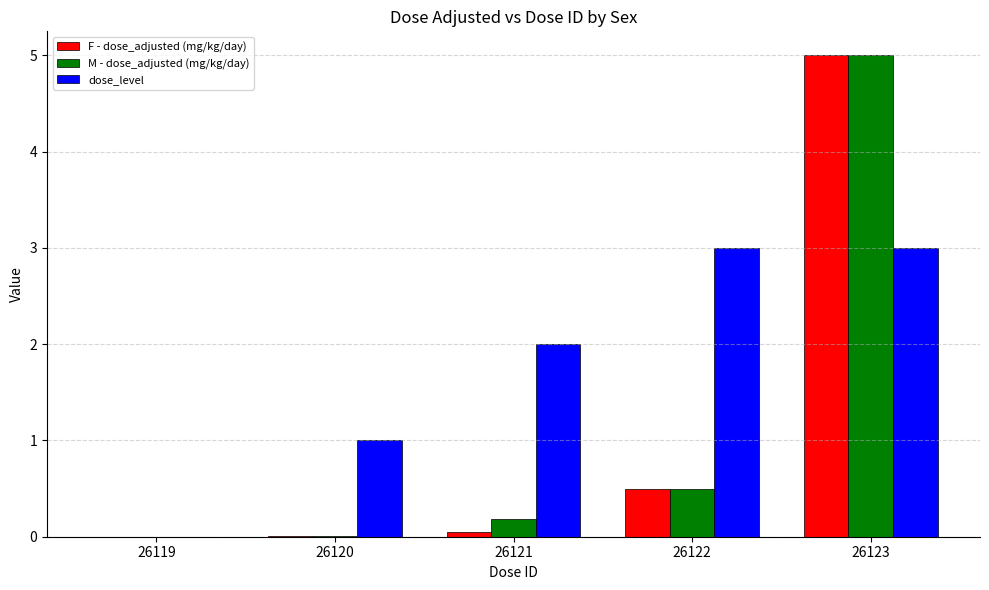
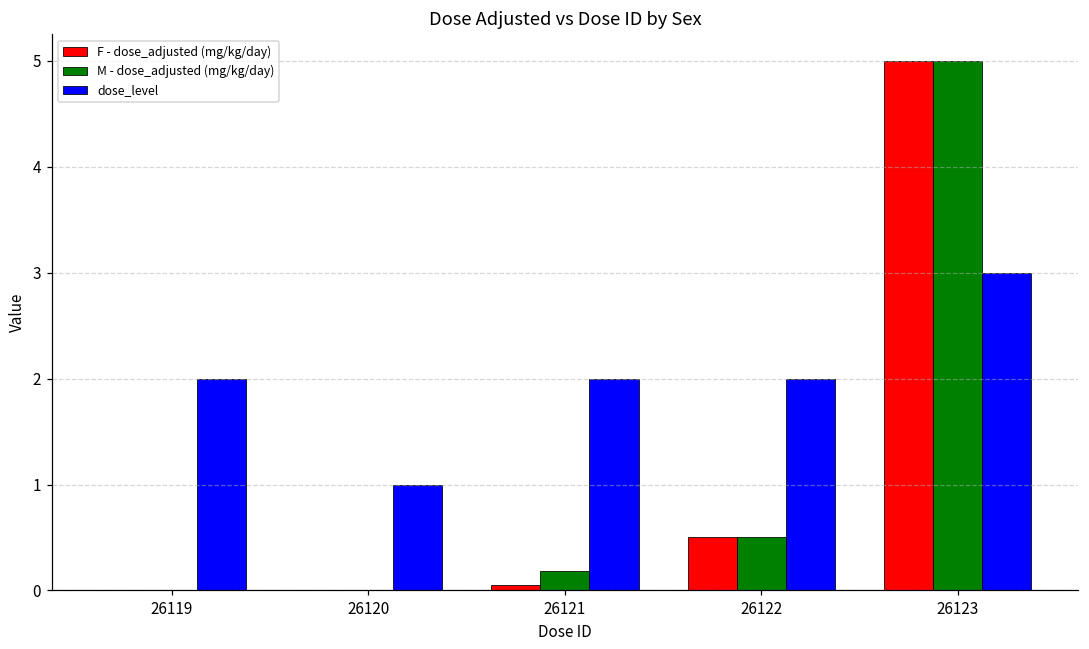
  {
    "F - dose_adjusted (mg/kg/day)": {
      "26119": 0,
      "26121": 0.1,
      "26122": 0.5,
      "26123": 5
    },
    "M - dose_adjusted (mg/kg/day)": {
      "26119": 0,
      "26121": 0.2,
      "26122": 0.5,
      "26123": 5
    },
    "dose_level": {
-     "26119": 0,
+     "26119": 2,
      "26120": 1,
      "26121": 2,
-     "26122": 3,
+     "26122": 2,
      "26123": 3
    }
  }
